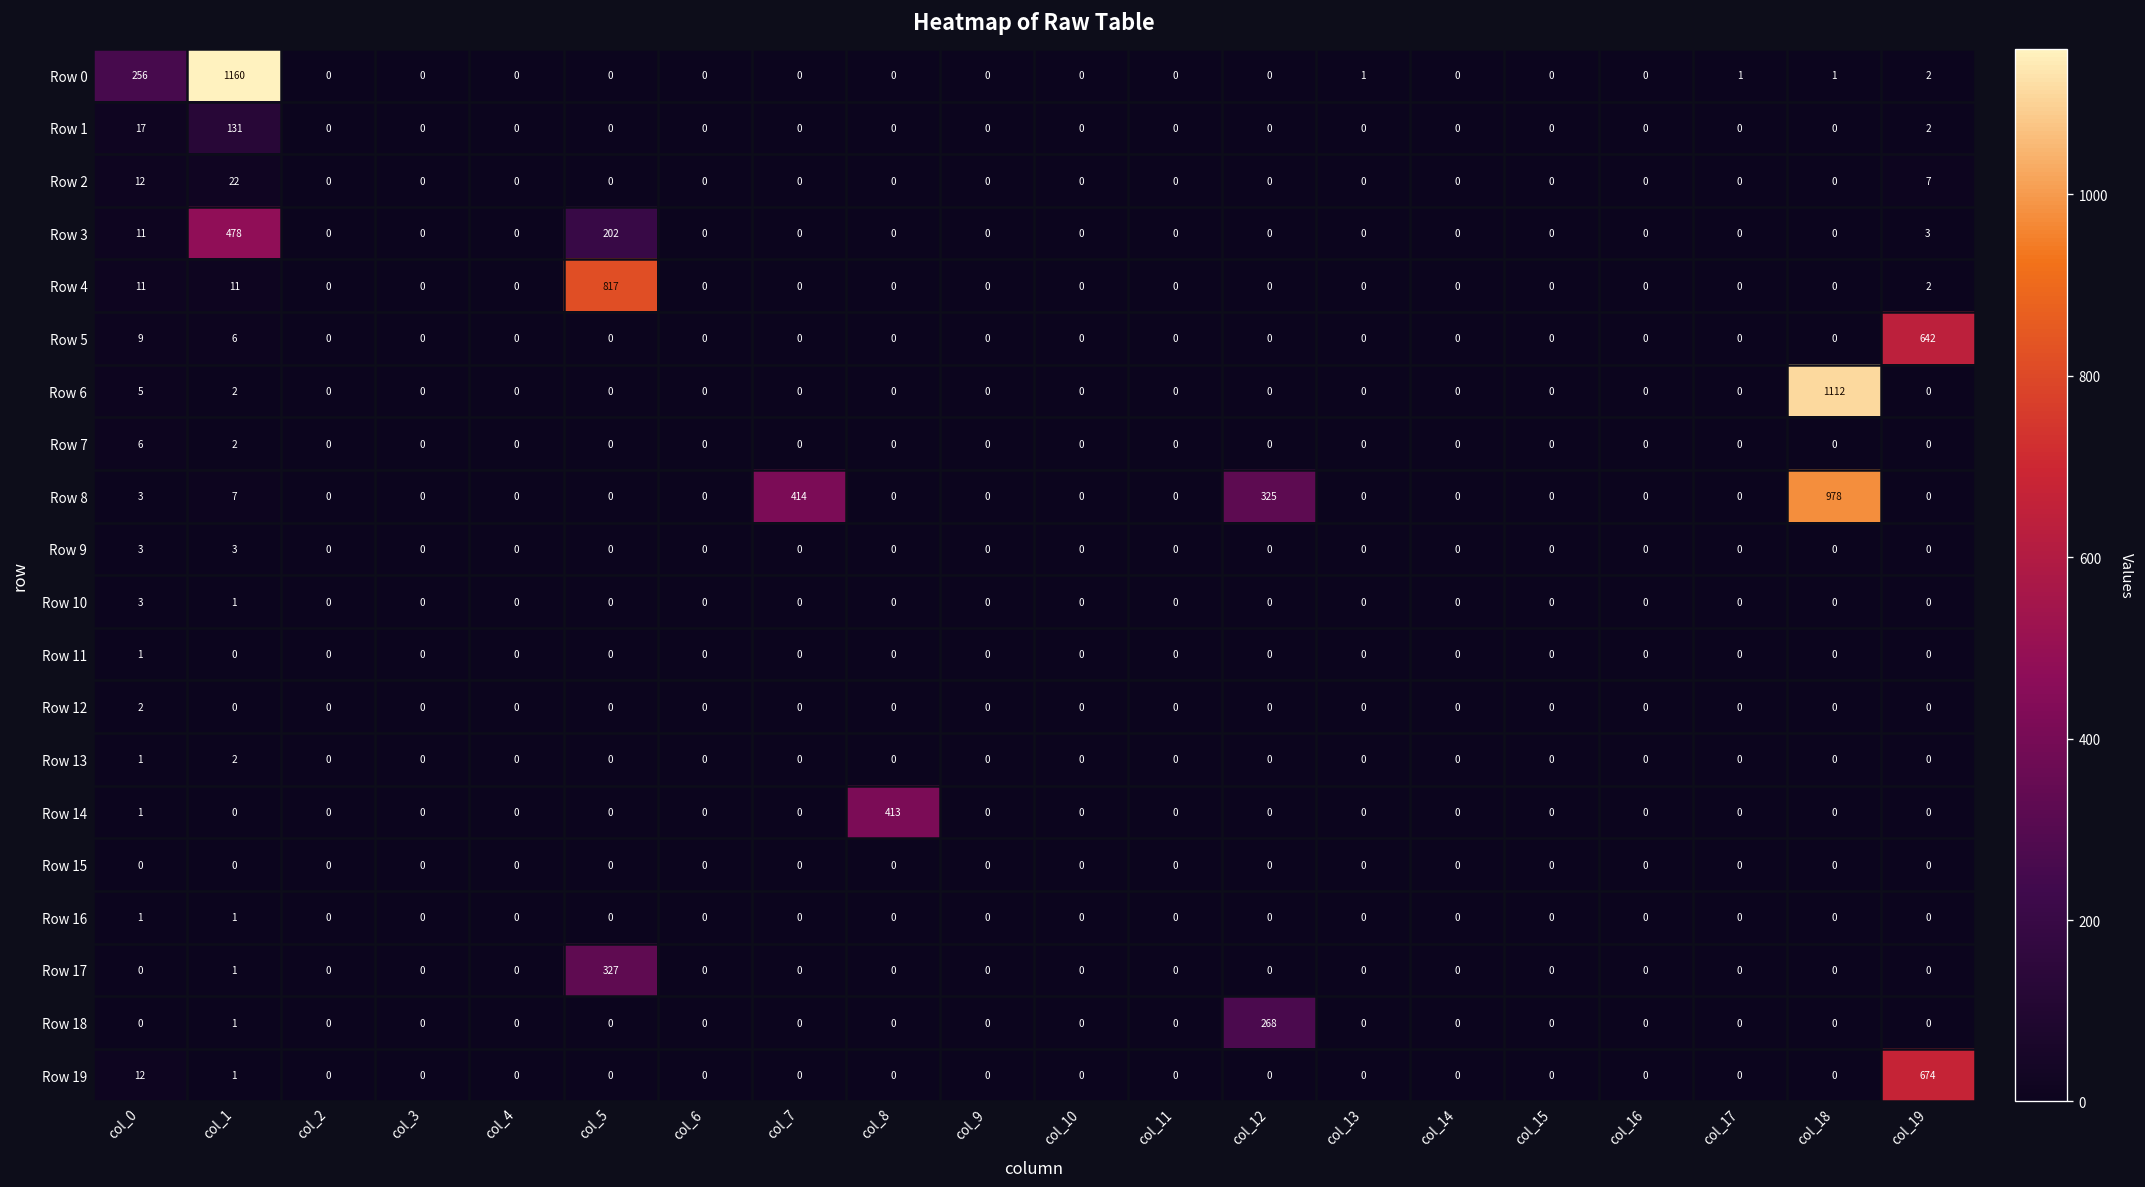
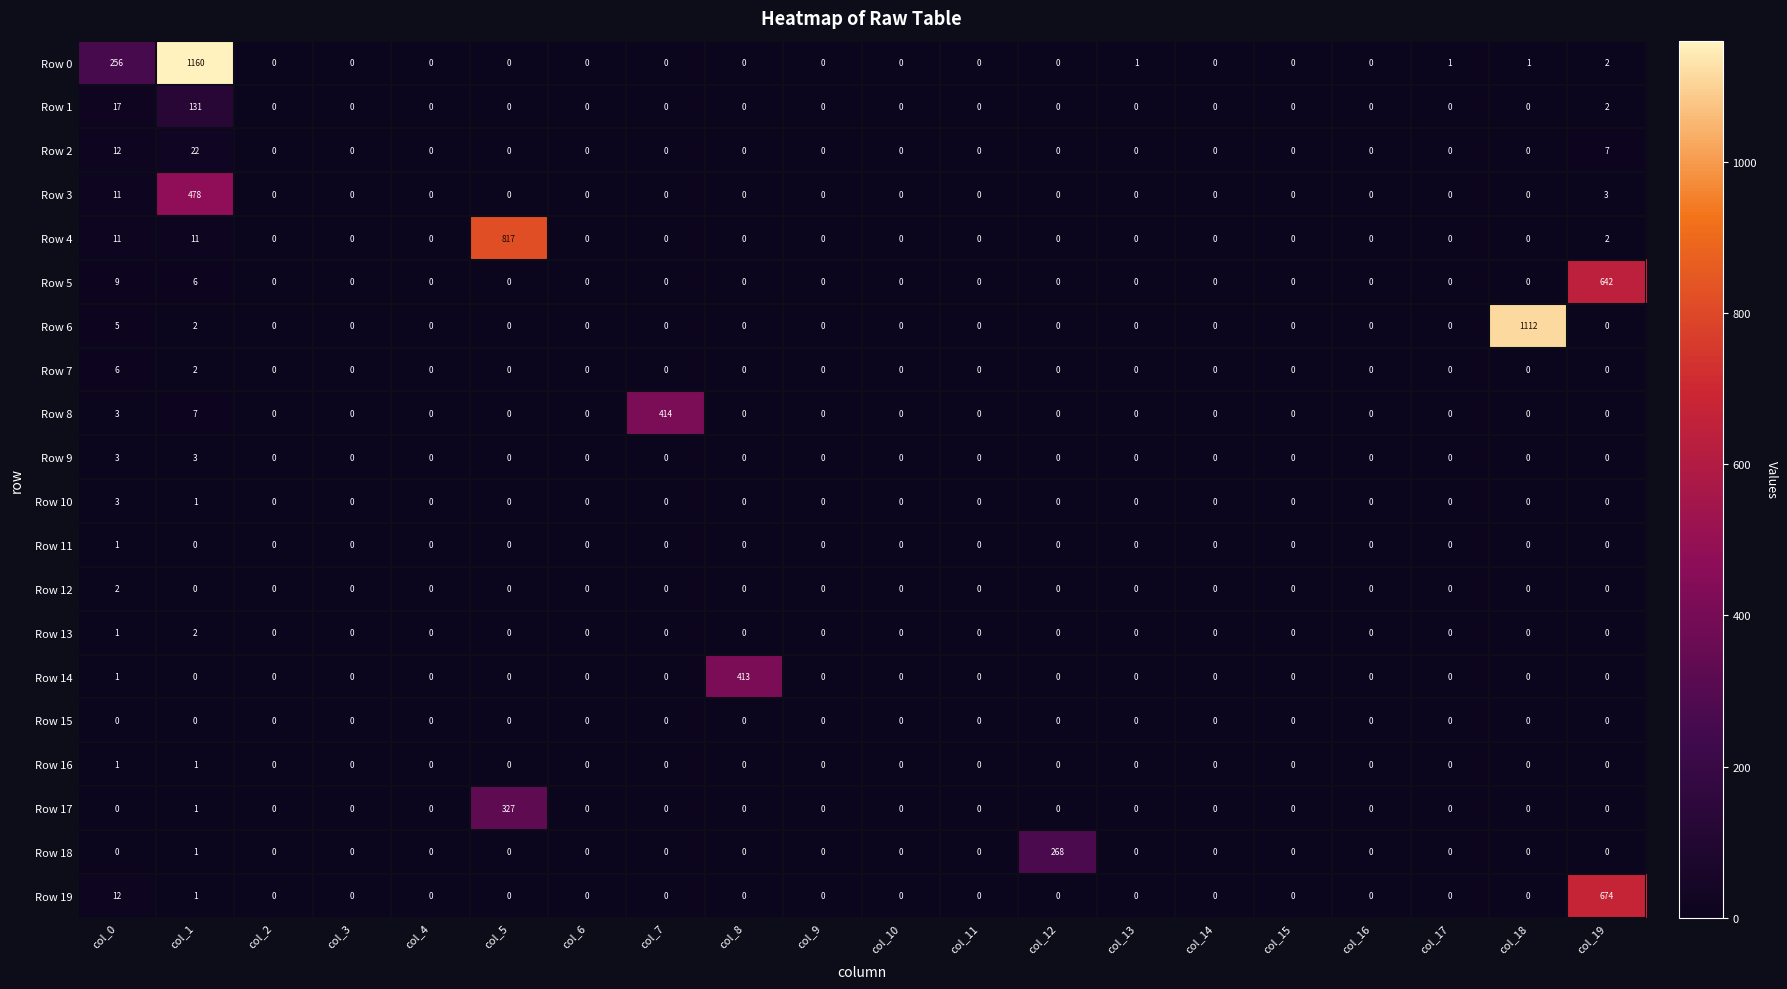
  {
    "Row 3": {
      "col_0": 11,
      "col_1": 478,
      "col_2": 0,
      "col_3": 0,
      "col_4": 0,
-     "col_5": 202,
+     "col_5": 0,
      "col_6": 0,
      "col_7": 0,
      "col_8": 0,
      "col_9": 0,
      "col_10": 0,
      "col_11": 0,
      "col_12": 0,
      "col_13": 0,
      "col_14": 0,
      "col_15": 0,
      "col_16": 0,
      "col_17": 0,
      "col_18": 0,
      "col_19": 3
    },
    "Row 8": {
      "col_0": 3,
      "col_1": 7,
      "col_2": 0,
      "col_3": 0,
      "col_4": 0,
      "col_5": 0,
      "col_6": 0,
      "col_7": 414,
      "col_8": 0,
      "col_9": 0,
      "col_10": 0,
      "col_11": 0,
-     "col_12": 325,
+     "col_12": 0,
      "col_13": 0,
      "col_14": 0,
      "col_15": 0,
      "col_16": 0,
      "col_17": 0,
-     "col_18": 978,
+     "col_18": 0,
      "col_19": 0
    }
  }
